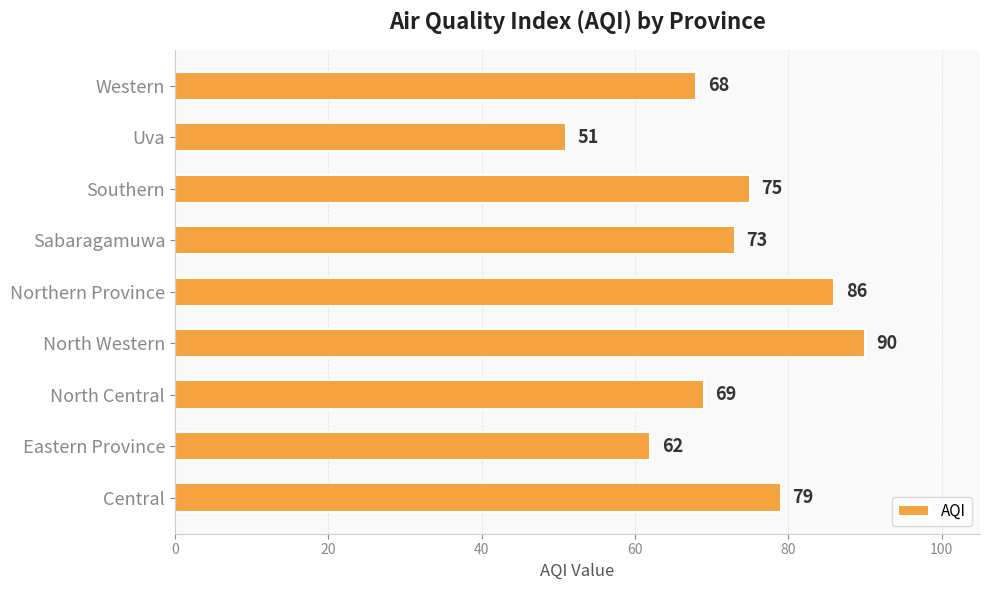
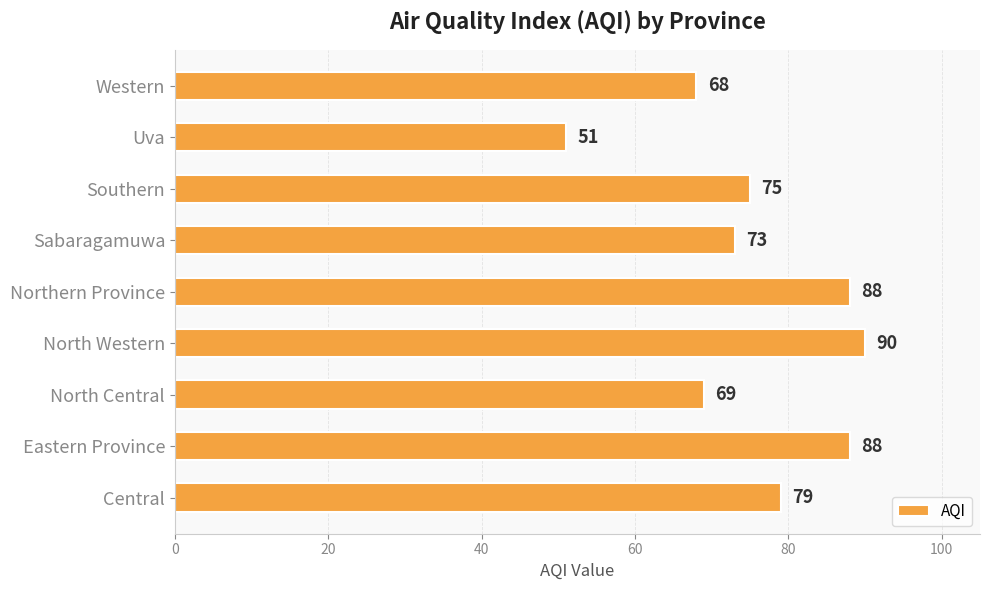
  {
    "Western": 68,
    "Uva": 51,
    "Southern": 75,
    "Sabaragamuwa": 73,
-   "Northern Province": 86,
+   "Northern Province": 88,
    "North Western": 90,
    "North Central": 69,
-   "Eastern Province": 62,
+   "Eastern Province": 88,
    "Central": 79
  }
